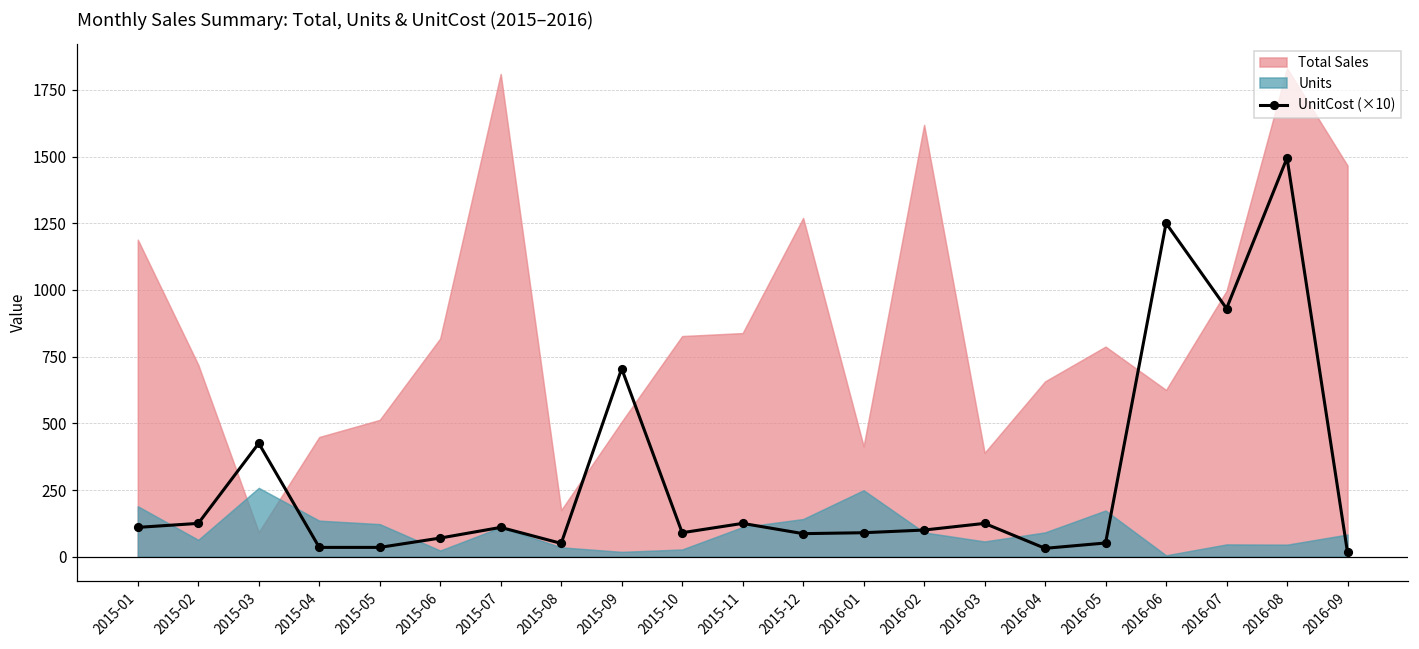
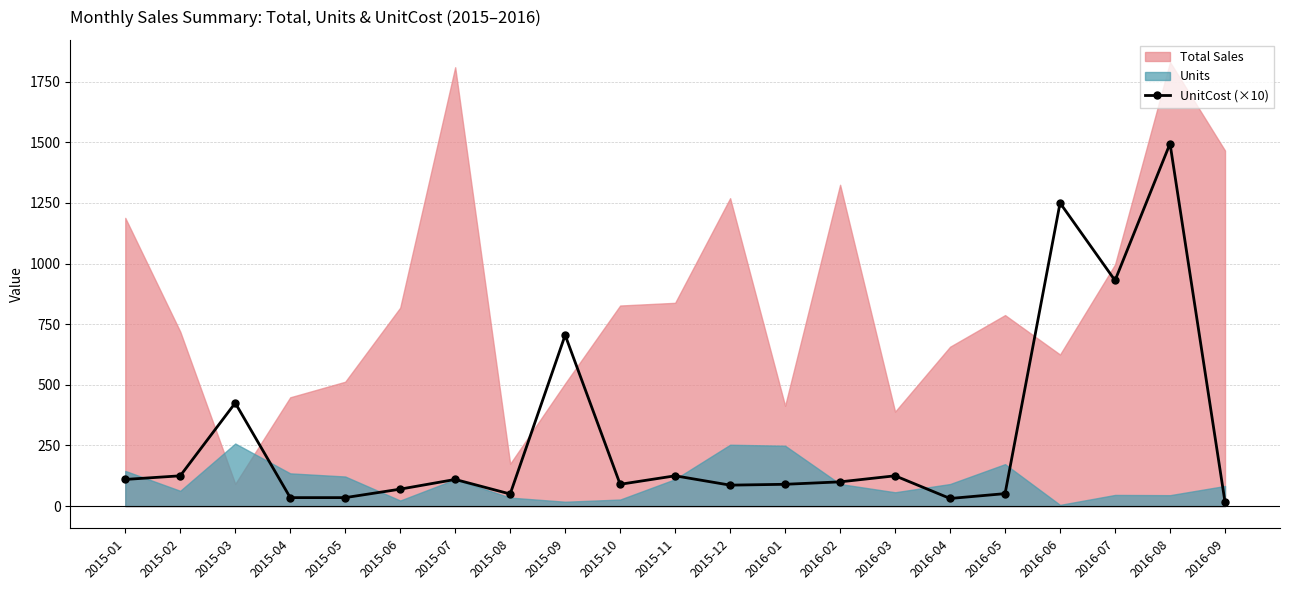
  {
    "UnitCost (×10)": {
      "2015-01": 110,
      "2015-02": 120,
      "2015-03": 430,
      "2015-04": 30,
      "2015-05": 30,
      "2015-06": 70,
      "2015-08": 50,
      "2015-09": 710,
      "2015-10": 90,
      "2015-11": 120,
      "2015-12": 90,
      "2016-01": 90,
      "2016-03": 120,
      "2016-04": 30,
      "2016-05": 50,
      "2016-06": 1250,
      "2016-07": 930,
      "2016-08": 1490,
      "2016-09": 20
    },
    "Total Sales": {
      "2015-01": 1190,
      "2015-02": 720,
      "2015-03": 90,
      "2015-04": 450,
      "2015-05": 510,
      "2015-06": 820,
      "2015-07": 1810,
      "2015-08": 170,
      "2015-09": 510,
      "2015-10": 830,
      "2015-11": 840,
      "2015-12": 1270,
      "2016-01": 410,
-     "2016-02": 1620,
+     "2016-02": 1320,
      "2016-03": 390,
      "2016-04": 660,
      "2016-05": 790,
      "2016-06": 630,
      "2016-07": 1000,
      "2016-09": 1470
    },
    "Units": {
-     "2015-01": 190,
+     "2015-01": 150,
      "2015-02": 60,
      "2015-03": 260,
      "2015-04": 140,
      "2015-05": 120,
      "2015-06": 20,
      "2015-08": 40,
      "2015-09": 20,
      "2015-10": 30,
      "2015-11": 110,
-     "2015-12": 140,
+     "2015-12": 250,
      "2016-01": 250,
      "2016-03": 60,
      "2016-04": 90,
      "2016-05": 170,
      "2016-07": 50,
      "2016-08": 50,
      "2016-09": 80
    }
  }
